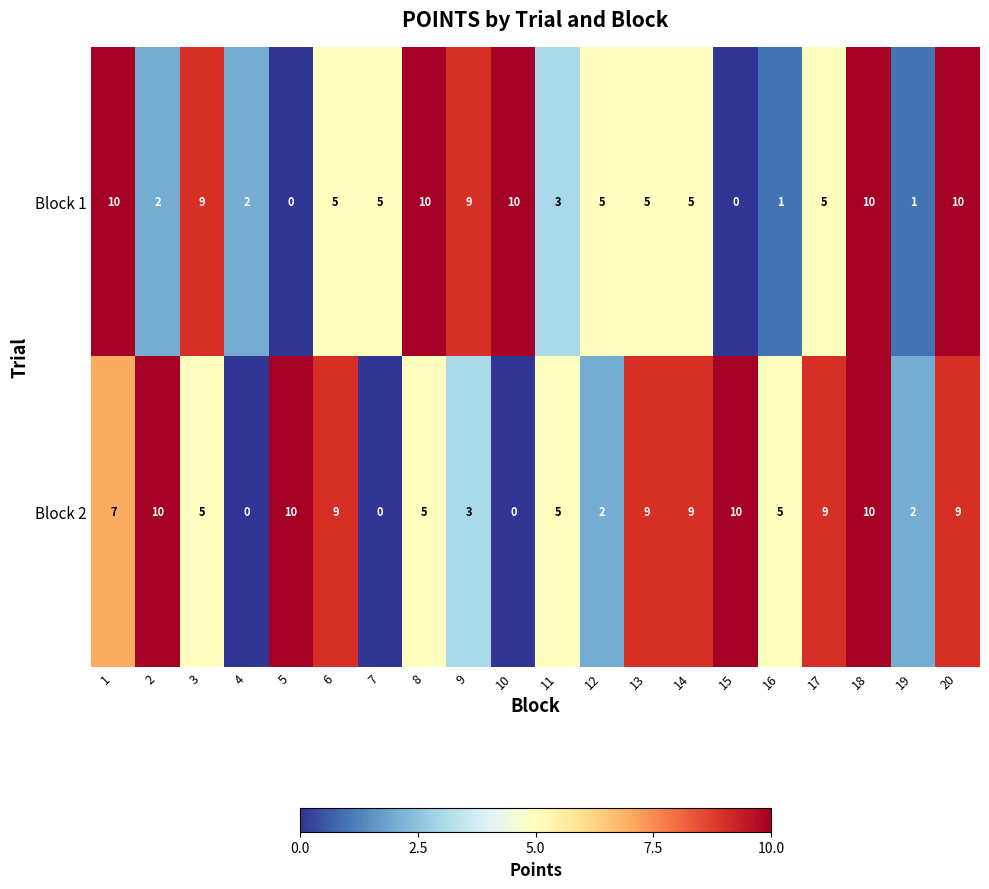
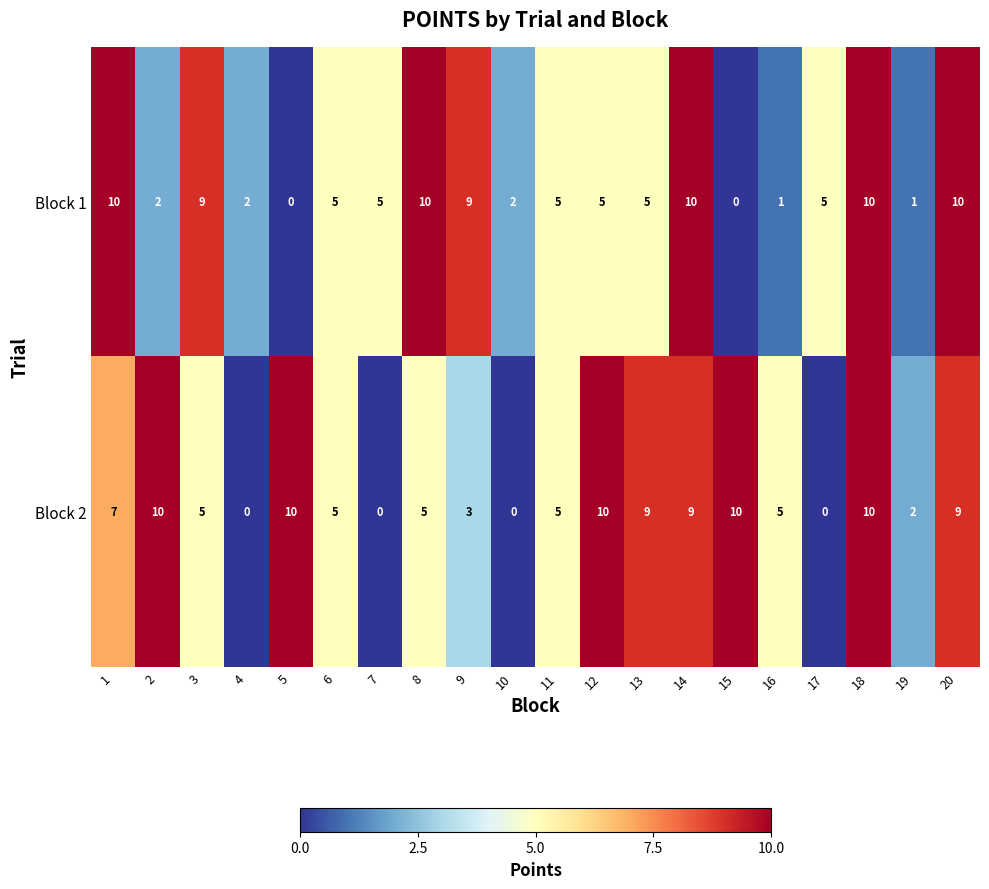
  {
    "Block 1": {
      "1": 10,
      "2": 2,
      "3": 9,
      "4": 2,
      "5": 0,
      "6": 5,
      "7": 5,
      "8": 10,
      "9": 9,
-     "10": 10,
-     "11": 3,
+     "10": 2,
+     "11": 5,
      "12": 5,
      "13": 5,
-     "14": 5,
+     "14": 10,
      "15": 0,
      "16": 1,
      "17": 5,
      "18": 10,
      "19": 1,
      "20": 10
    },
    "Block 2": {
      "1": 7,
      "2": 10,
      "3": 5,
      "4": 0,
      "5": 10,
-     "6": 9,
+     "6": 5,
      "7": 0,
      "8": 5,
      "9": 3,
      "10": 0,
      "11": 5,
-     "12": 2,
+     "12": 10,
      "13": 9,
      "14": 9,
      "15": 10,
      "16": 5,
-     "17": 9,
+     "17": 0,
      "18": 10,
      "19": 2,
      "20": 9
    }
  }
